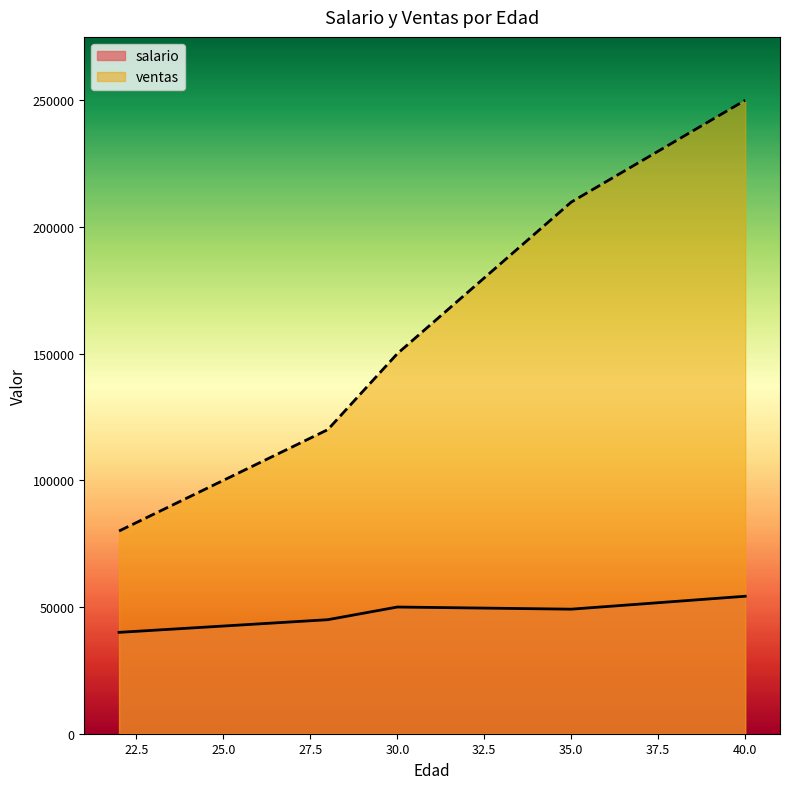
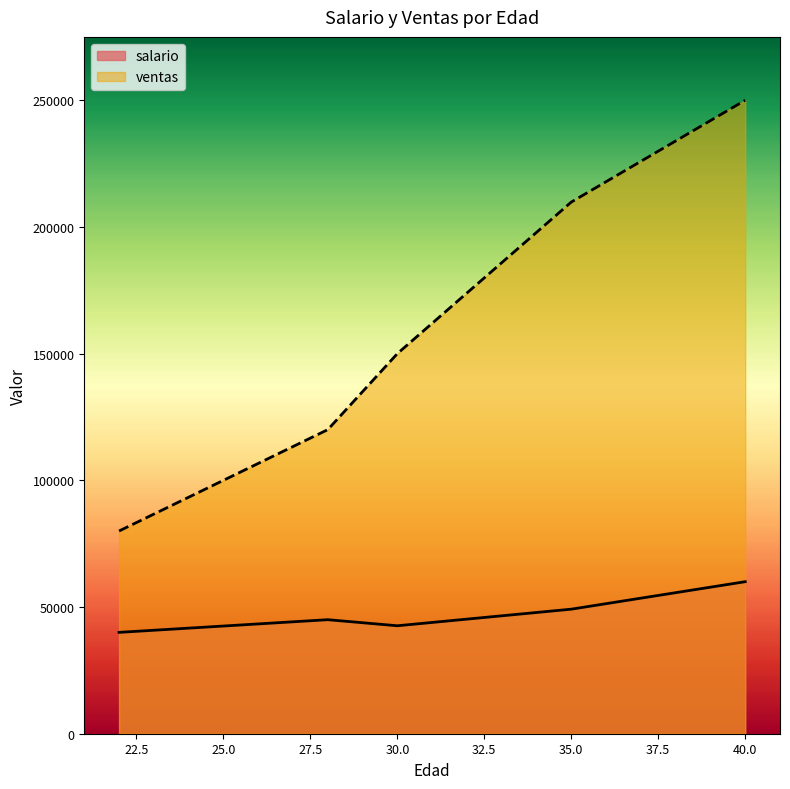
  {
    "salario": {
-     "30.0": 50000,
+     "30.0": 43000,
      "35.0": 49000,
-     "40.0": 54000
+     "40.0": 60000
    },
    "ventas": {
      "30.0": 150000,
      "35.0": 210000,
      "40.0": 250000
    }
  }
